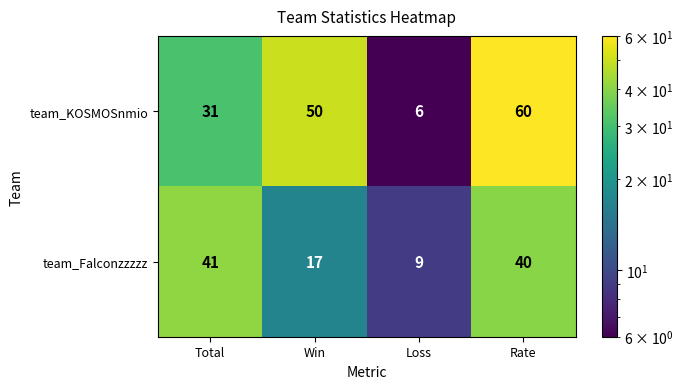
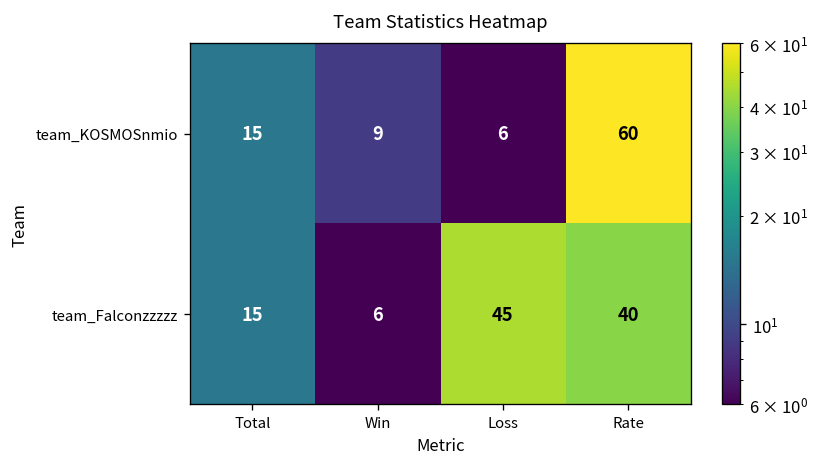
  {
    "team_KOSMOSnmio": {
-     "Total": 31,
-     "Win": 50,
+     "Total": 15,
+     "Win": 9,
      "Loss": 6,
      "Rate": 60
    },
    "team_Falconzzzzz": {
-     "Total": 41,
-     "Win": 17,
-     "Loss": 9,
+     "Total": 15,
+     "Win": 6,
+     "Loss": 45,
      "Rate": 40
    }
  }
